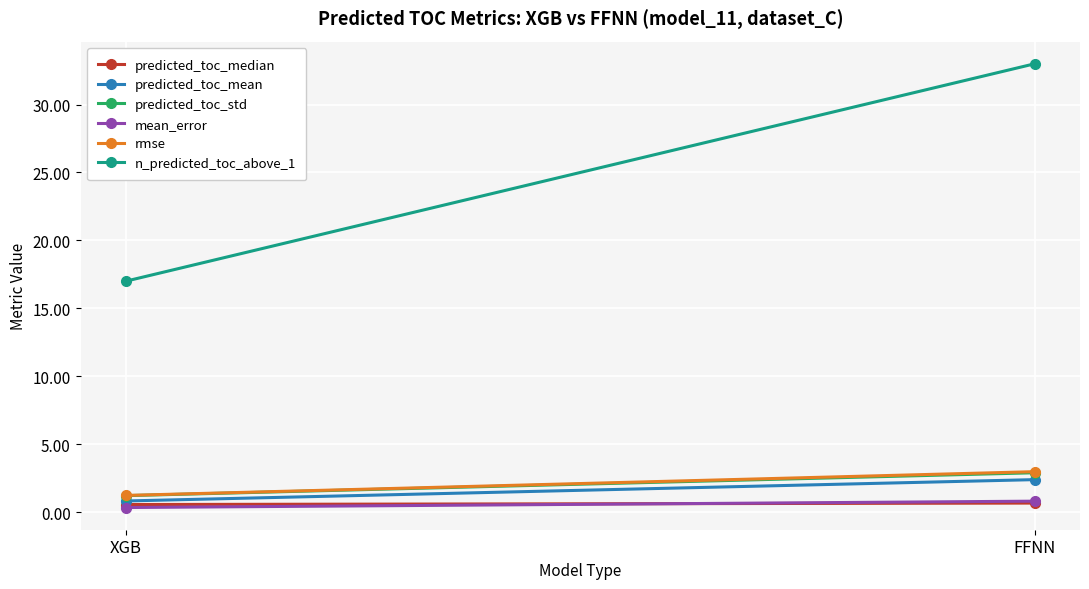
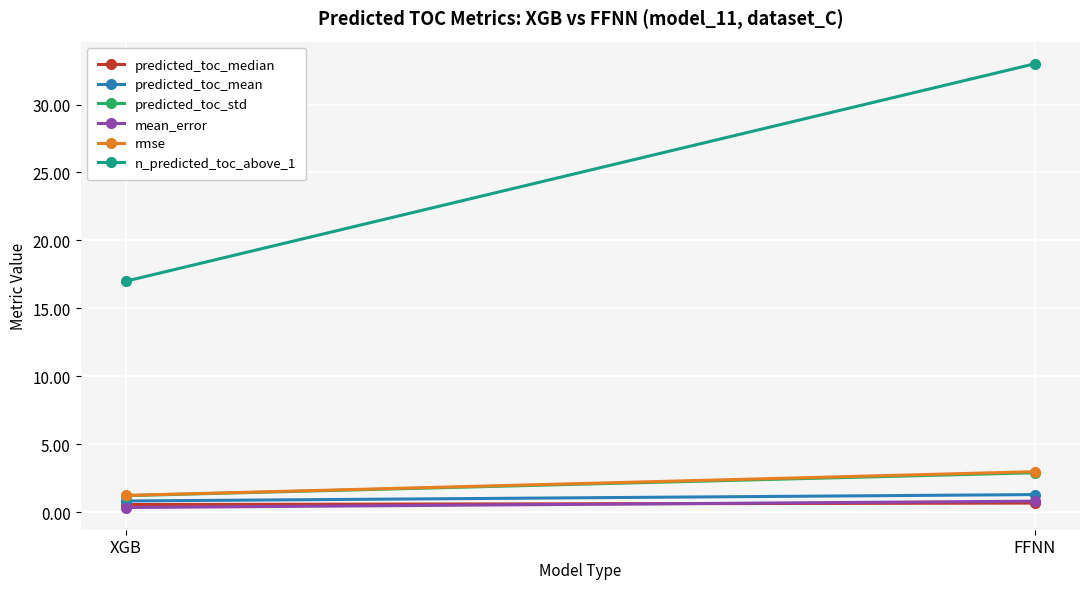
  {
    "predicted_toc_median": {
      "XGB": 0.6
    },
    "predicted_toc_mean": {
      "XGB": 0.8,
-     "FFNN": 2.4
+     "FFNN": 1.3
    },
    "mean_error": {
      "XGB": 0.3
    }
  }
